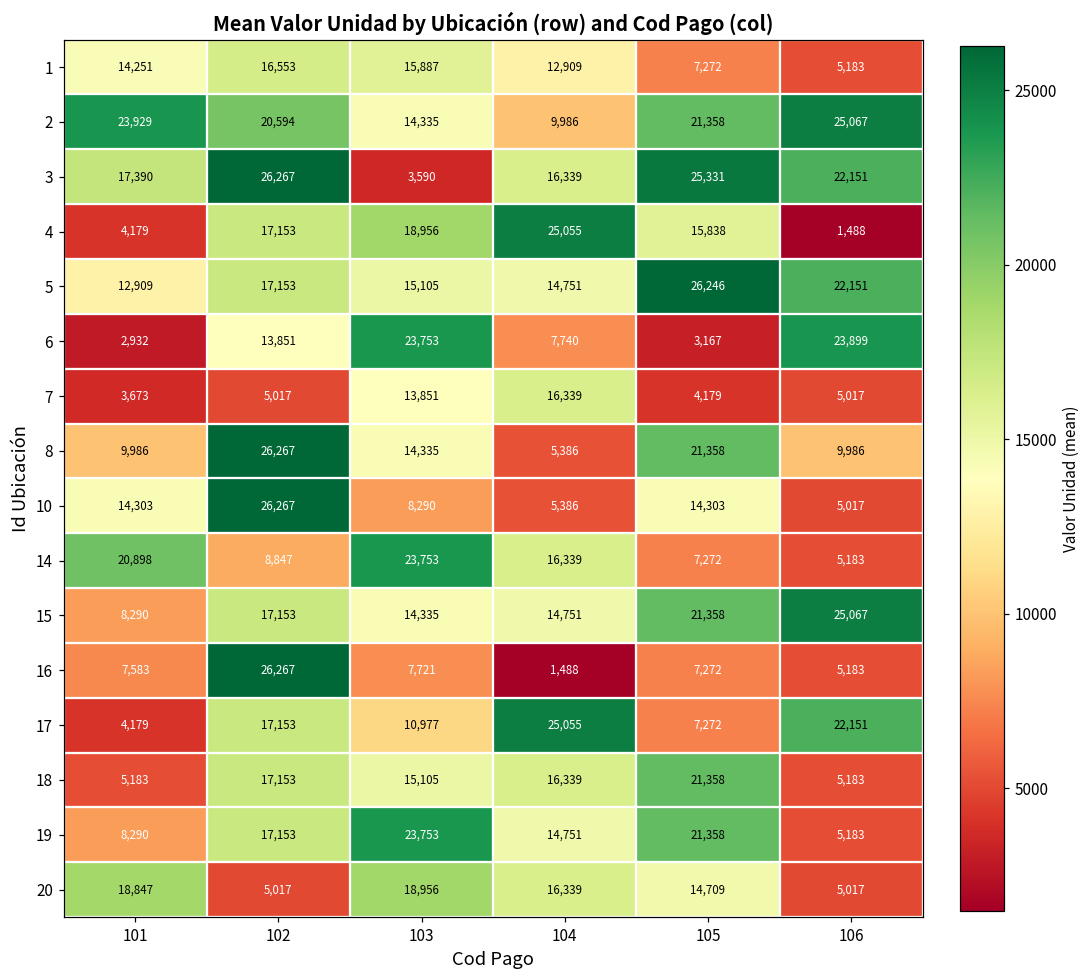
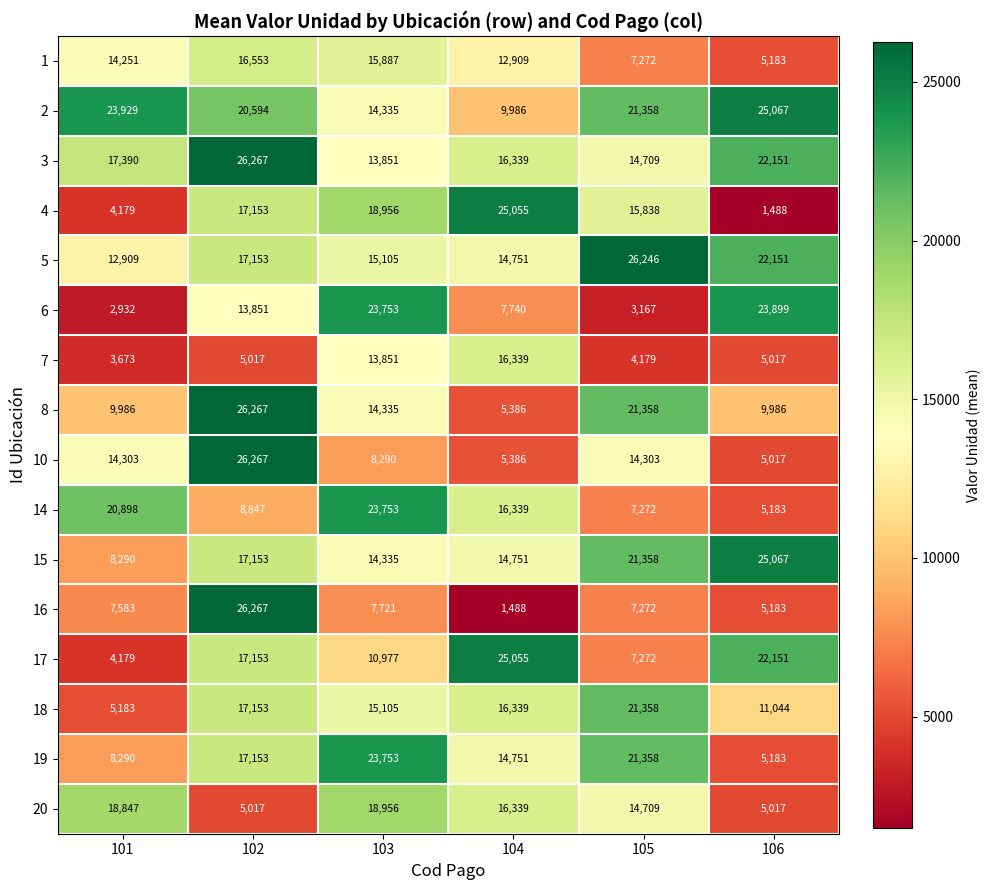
  {
    "1": {
      "101": "14,251",
      "102": "16,553",
      "103": "15,887",
      "104": "12,909",
      "105": "7,272",
      "106": "5,183"
    },
    "2": {
      "101": "23,929",
      "102": "20,594",
      "103": "14,335",
      "104": "9,986",
      "105": "21,358",
      "106": "25,067"
    },
    "3": {
      "101": "17,390",
      "102": "26,267",
-     "103": "3,590",
+     "103": "13,851",
      "104": "16,339",
-     "105": "25,331",
+     "105": "14,709",
      "106": "22,151"
    },
    "4": {
      "101": "4,179",
      "102": "17,153",
      "103": "18,956",
      "104": "25,055",
      "105": "15,838",
      "106": "1,488"
    },
    "5": {
      "101": "12,909",
      "102": "17,153",
      "103": "15,105",
      "104": "14,751",
      "105": "26,246",
      "106": "22,151"
    },
    "6": {
      "101": "2,932",
      "102": "13,851",
      "103": "23,753",
      "104": "7,740",
      "105": "3,167",
      "106": "23,899"
    },
    "7": {
      "101": "3,673",
      "102": "5,017",
      "103": "13,851",
      "104": "16,339",
      "105": "4,179",
      "106": "5,017"
    },
    "8": {
      "101": "9,986",
      "102": "26,267",
      "103": "14,335",
      "104": "5,386",
      "105": "21,358",
      "106": "9,986"
    },
    "10": {
      "101": "14,303",
      "102": "26,267",
      "103": "8,290",
      "104": "5,386",
      "105": "14,303",
      "106": "5,017"
    },
    "14": {
      "101": "20,898",
      "102": "8,847",
      "103": "23,753",
      "104": "16,339",
      "105": "7,272",
      "106": "5,183"
    },
    "15": {
      "101": "8,290",
      "102": "17,153",
      "103": "14,335",
      "104": "14,751",
      "105": "21,358",
      "106": "25,067"
    },
    "16": {
      "101": "7,583",
      "102": "26,267",
      "103": "7,721",
      "104": "1,488",
      "105": "7,272",
      "106": "5,183"
    },
    "17": {
      "101": "4,179",
      "102": "17,153",
      "103": "10,977",
      "104": "25,055",
      "105": "7,272",
      "106": "22,151"
    },
    "18": {
      "101": "5,183",
      "102": "17,153",
      "103": "15,105",
      "104": "16,339",
      "105": "21,358",
-     "106": "5,183"
+     "106": "11,044"
    },
    "19": {
      "101": "8,290",
      "102": "17,153",
      "103": "23,753",
      "104": "14,751",
      "105": "21,358",
      "106": "5,183"
    },
    "20": {
      "101": "18,847",
      "102": "5,017",
      "103": "18,956",
      "104": "16,339",
      "105": "14,709",
      "106": "5,017"
    }
  }
